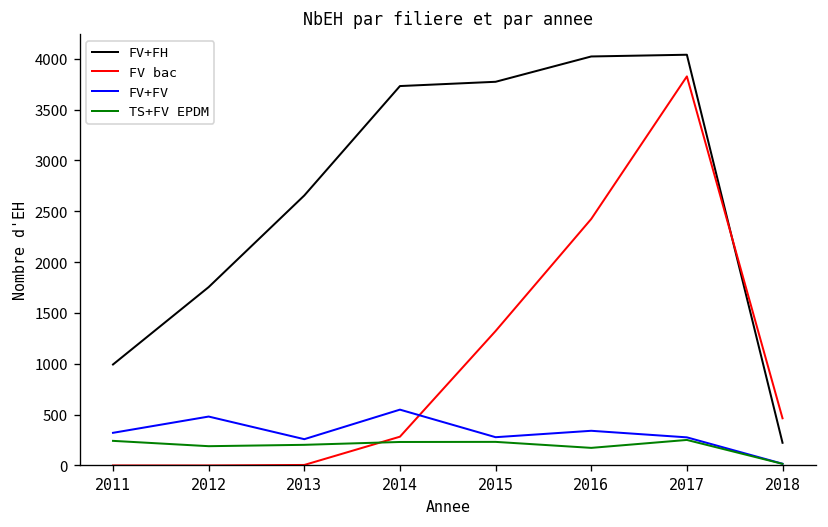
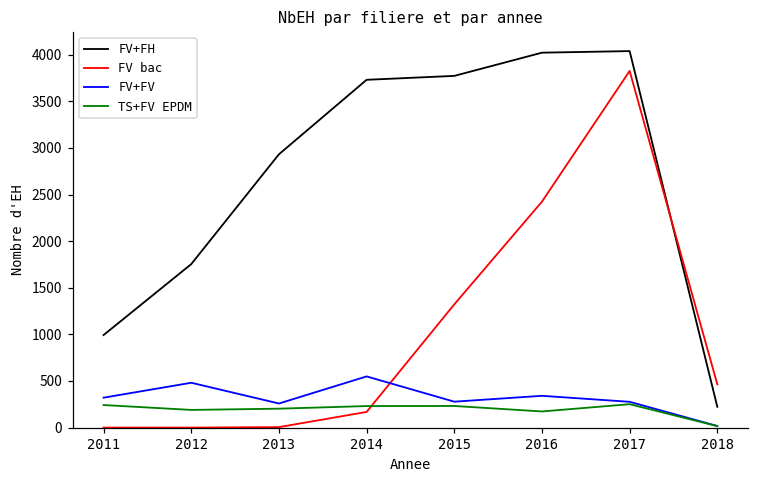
  {
    "FV+FH": {
      "2011": 1000,
      "2012": 1800,
-     "2013": 2700,
+     "2013": 2900,
      "2014": 3700,
      "2015": 3800,
      "2016": 4000,
      "2017": 4000,
      "2018": 200
    },
    "FV bac": {
      "2011": 0,
      "2012": 0,
      "2013": 0,
-     "2014": 300,
+     "2014": 200,
      "2015": 1300,
      "2016": 2400,
      "2017": 3800,
      "2018": 500
    },
    "FV+FV": {
      "2011": 300,
      "2012": 500,
      "2013": 300,
      "2014": 500,
      "2015": 300,
      "2016": 300
    },
    "TS+FV EPDM": {
      "2011": 200,
      "2012": 200,
      "2013": 200,
      "2014": 200,
      "2015": 200,
      "2016": 200
    }
  }
